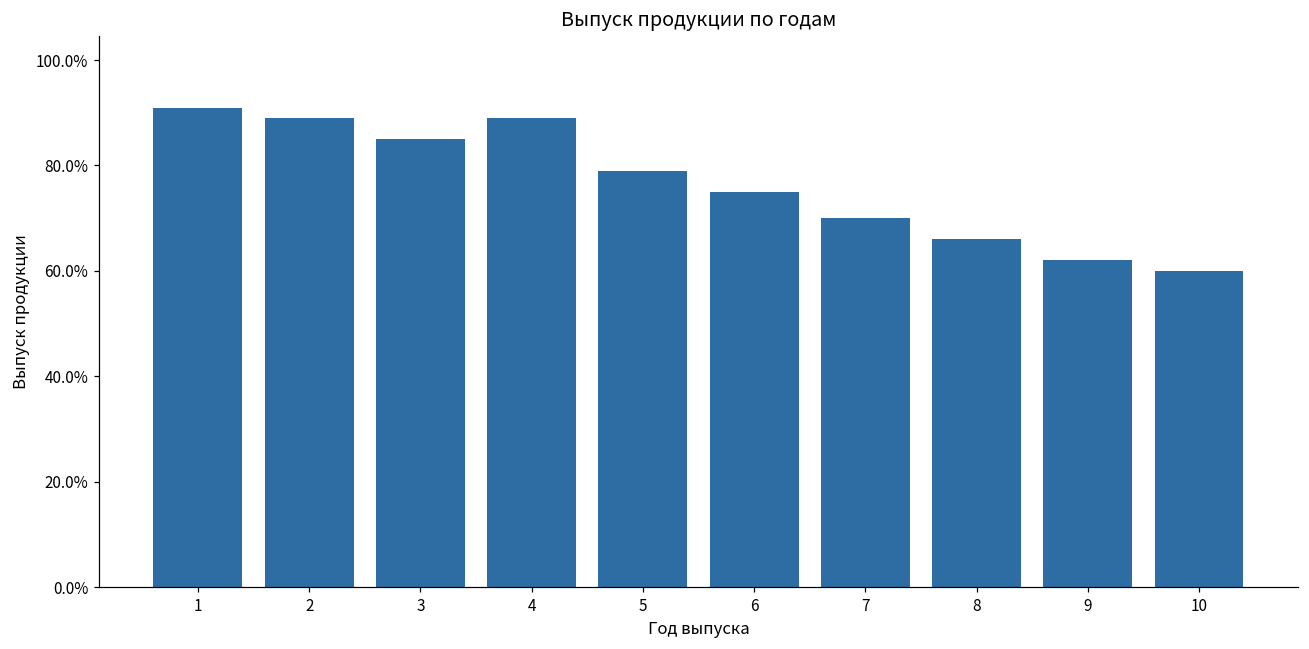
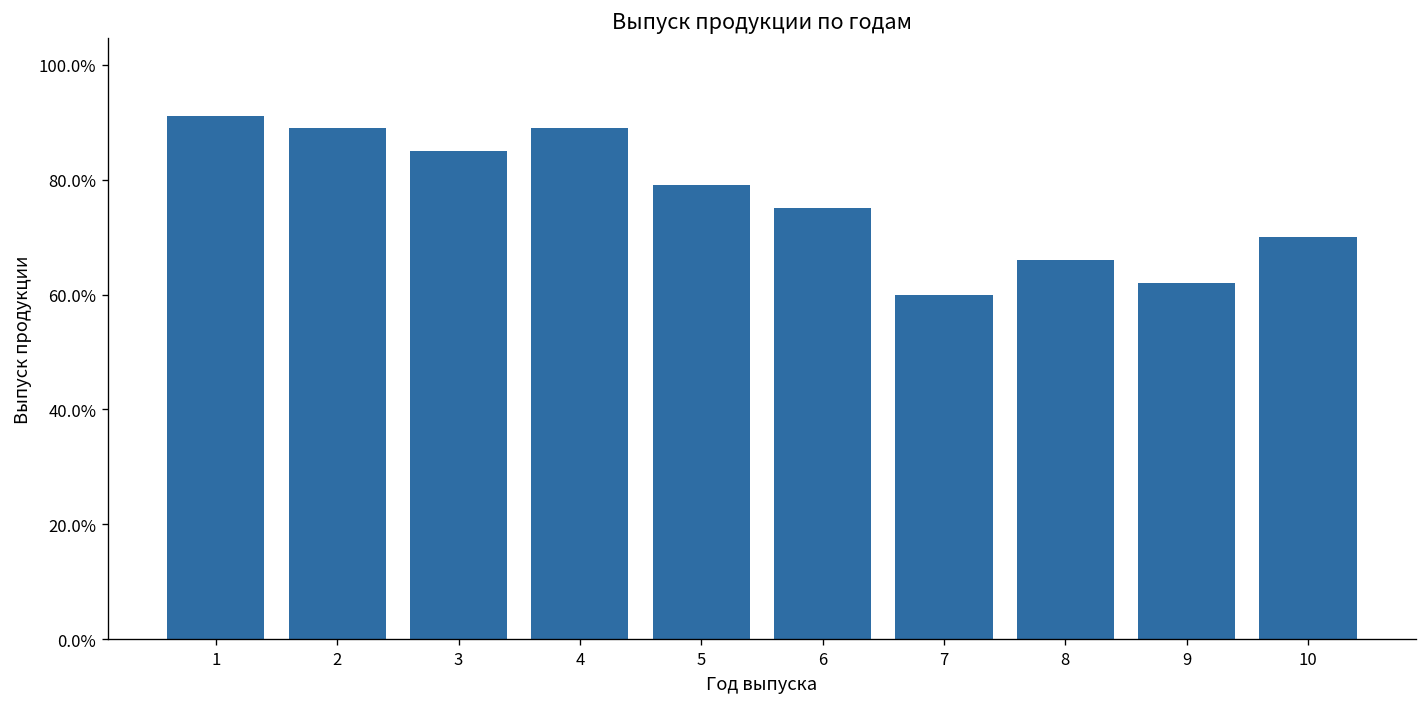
  {
    "1": "91%",
    "2": "89%",
    "3": "85%",
    "4": "89%",
    "5": "79%",
    "6": "75%",
-   "7": "70%",
+   "7": "60%",
    "8": "66%",
    "9": "62%",
-   "10": "60%"
+   "10": "70%"
  }
